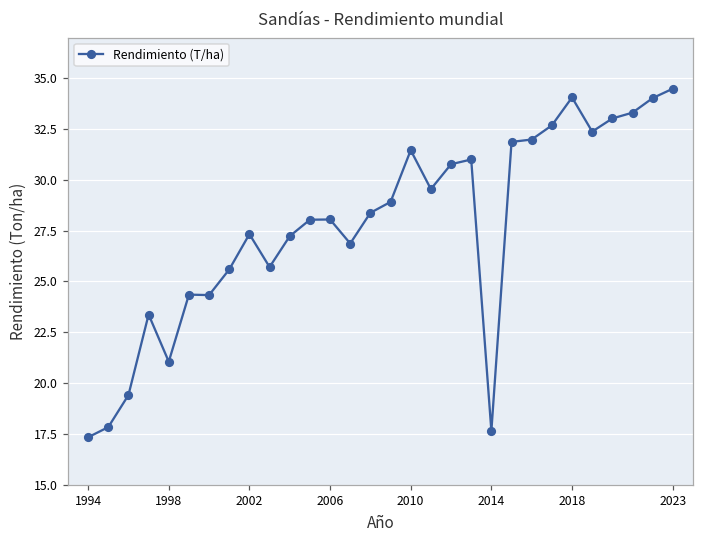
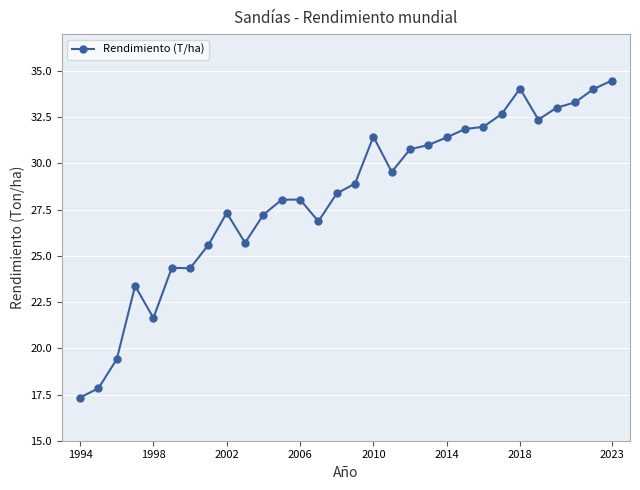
  {
    "1994": 17.3,
-   "1998": 21.1,
+   "1998": 21.6,
    "2002": 27.3,
    "2006": 28.0,
    "2010": 31.5,
-   "2014": 17.6,
+   "2014": 31.4,
    "2018": 34.1,
    "2023": 34.5
  }
